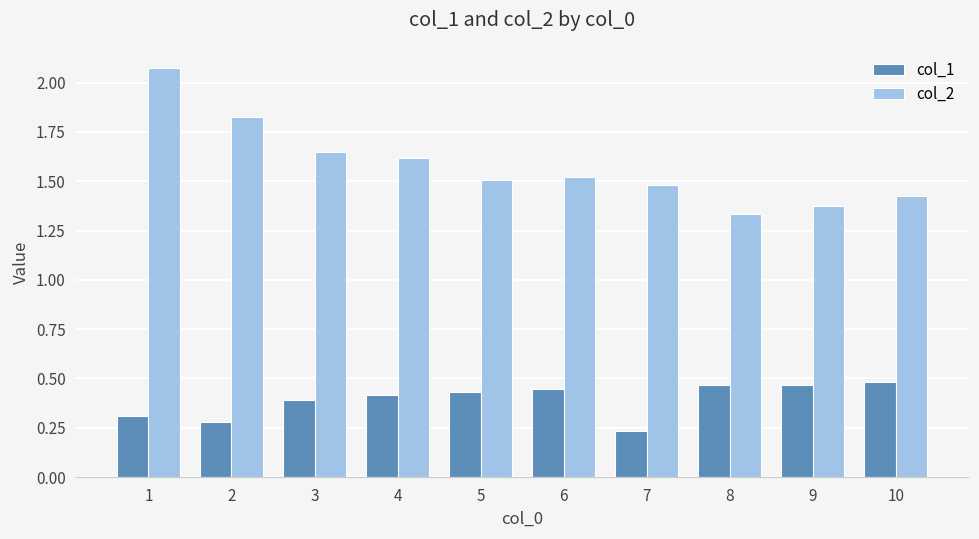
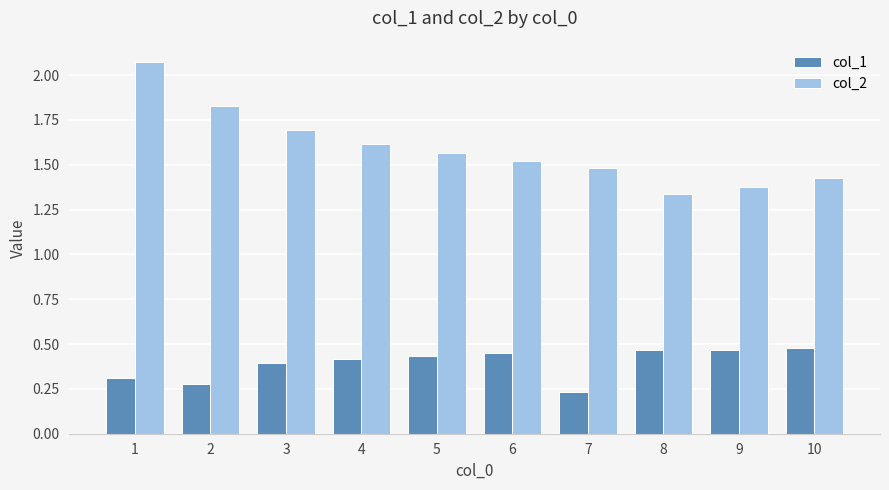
  {
    "col_1": {
      "1": 0.31,
      "2": 0.28,
      "3": 0.39,
      "4": 0.42,
      "5": 0.43,
      "6": 0.45,
      "7": 0.23,
      "8": 0.47,
      "9": 0.47,
      "10": 0.48
    },
    "col_2": {
      "1": 2.07,
      "2": 1.83,
-     "3": 1.65,
+     "3": 1.70,
      "4": 1.62,
-     "5": 1.51,
+     "5": 1.57,
      "6": 1.52,
      "7": 1.48,
      "8": 1.34,
      "9": 1.38,
      "10": 1.43
    }
  }
